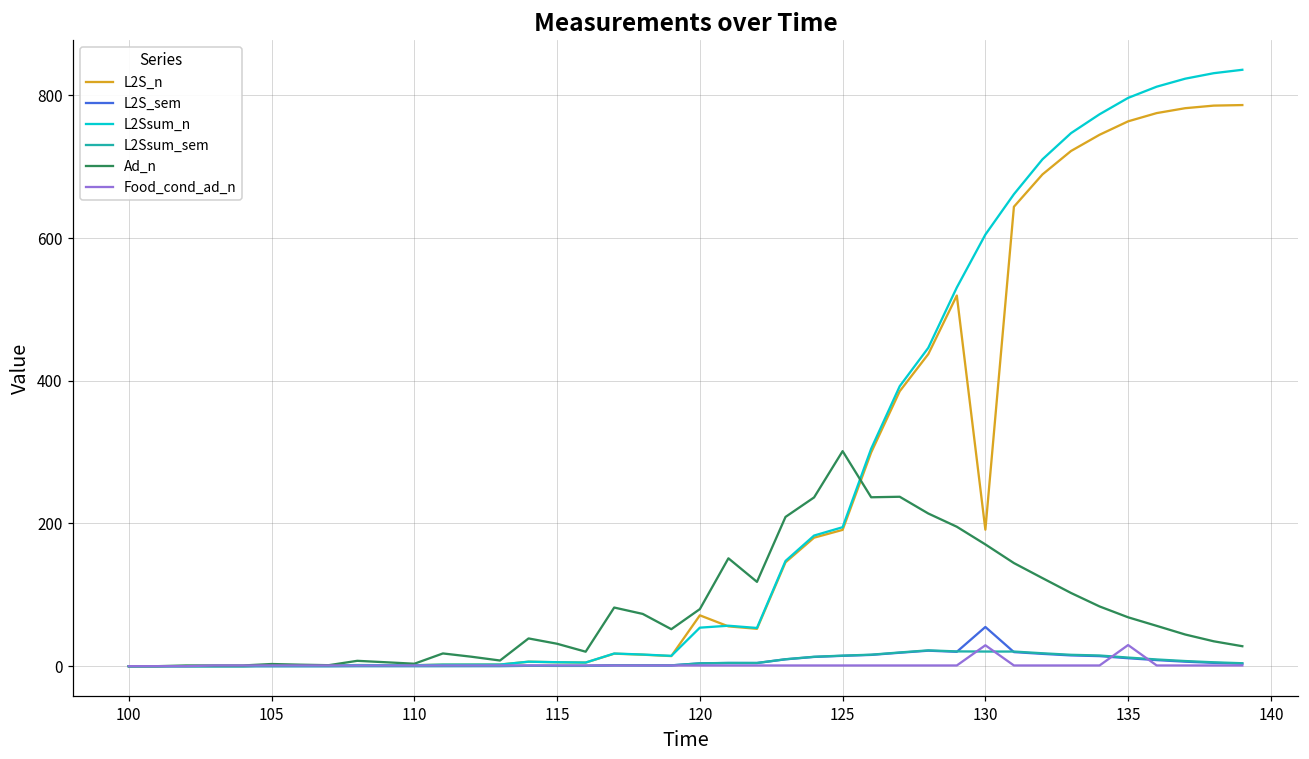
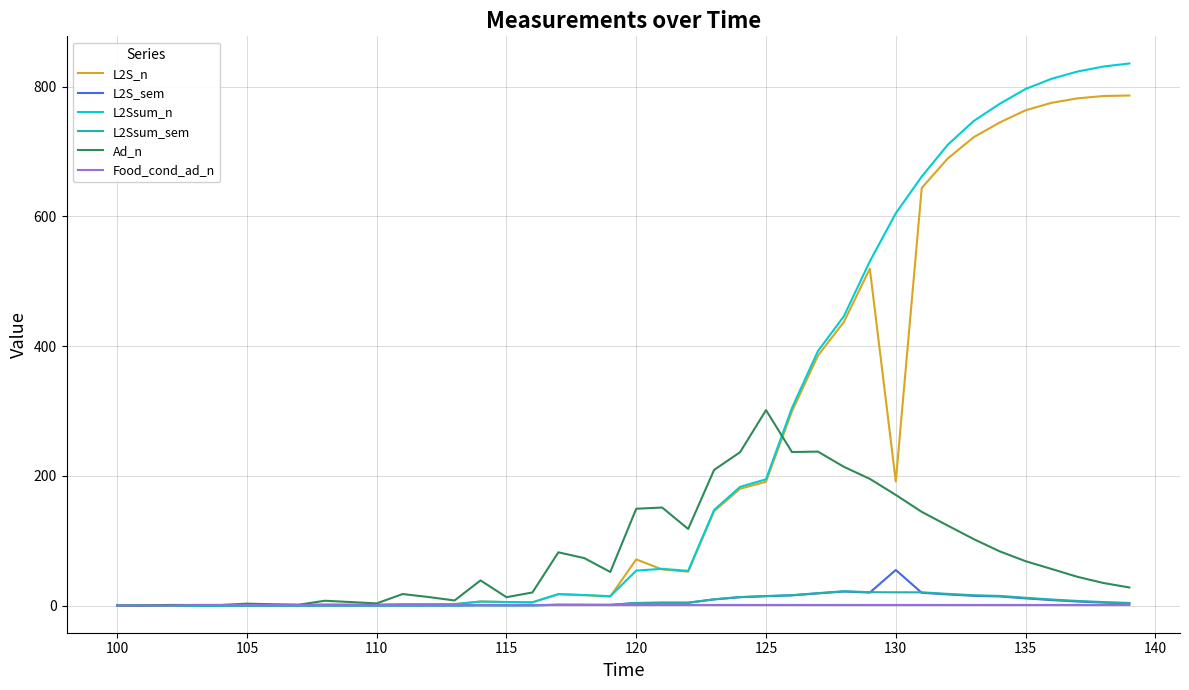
  {
    "L2S_n": {
      "120": 70,
      "130": 190,
      "135": 760
    },
    "L2S_sem": {
      "130": 50
    },
    "Ad_n": {
-     "115": 30,
-     "120": 80,
+     "115": 10,
+     "120": 150,
      "125": 300,
      "130": 170,
      "135": 70
    },
    "Food_cond_ad_n": {
      "125": 0,
-     "130": 30,
-     "135": 30
+     "130": 0,
+     "135": 0
    }
  }
